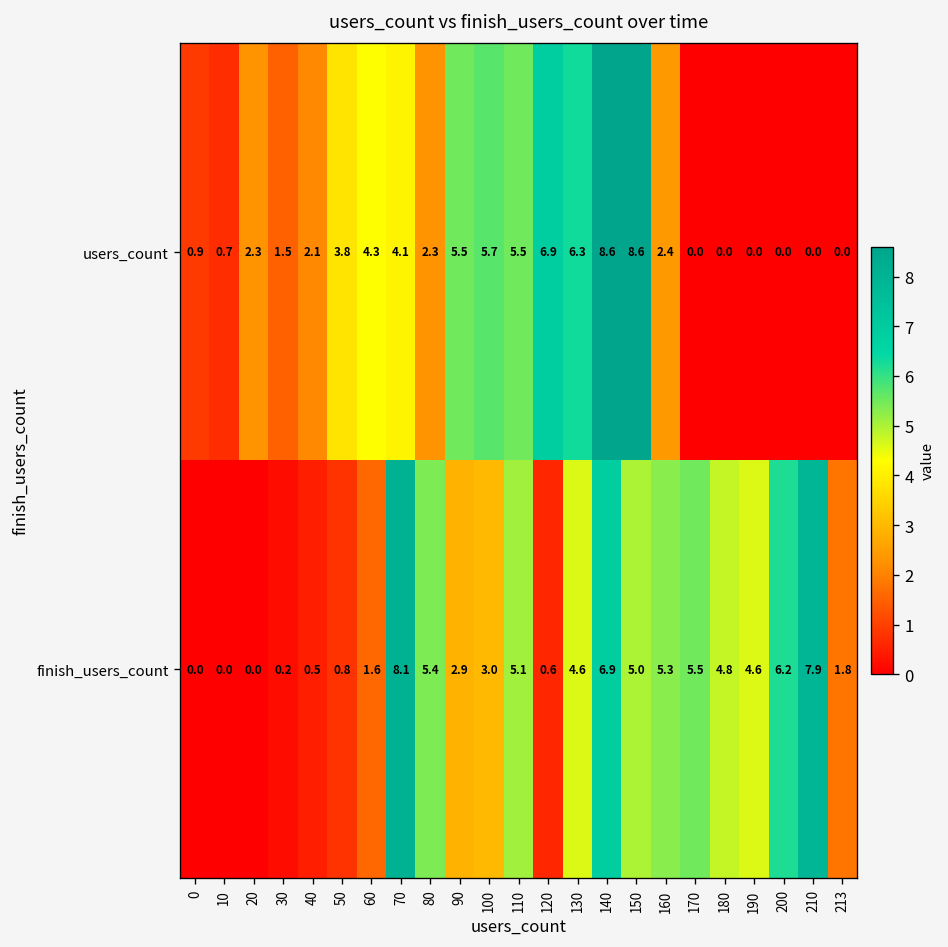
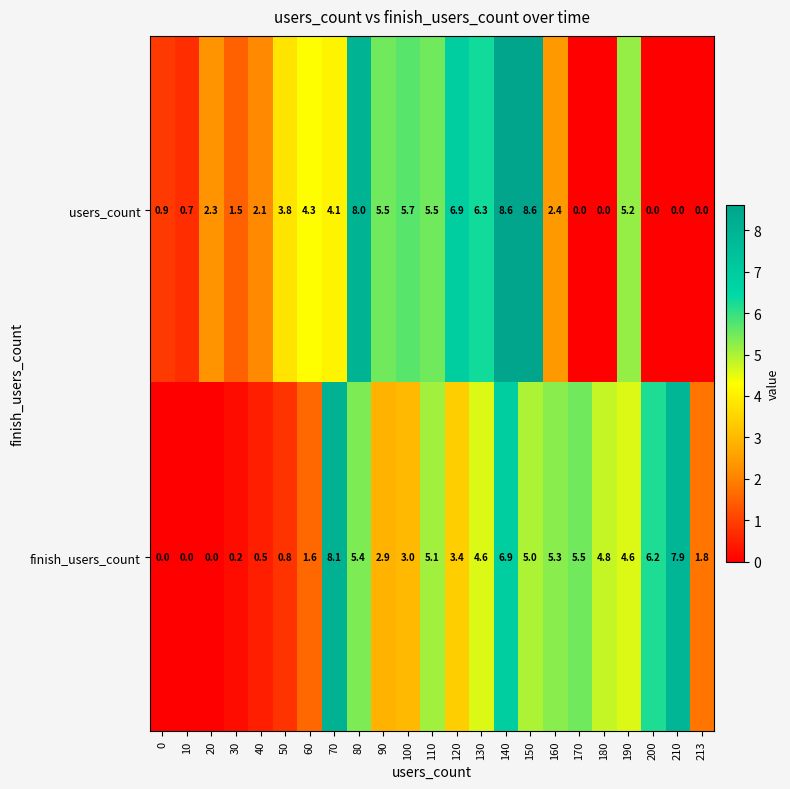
  {
    "users_count": {
      "0": 0.9,
      "10": 0.7,
      "20": 2.3,
      "30": 1.5,
      "40": 2.1,
      "50": 3.8,
      "60": 4.3,
      "70": 4.1,
-     "80": 2.3,
+     "80": 8.0,
      "90": 5.5,
      "100": 5.7,
      "110": 5.5,
      "120": 6.9,
      "130": 6.3,
      "140": 8.6,
      "150": 8.6,
      "160": 2.4,
      "170": 0.0,
      "180": 0.0,
-     "190": 0.0,
+     "190": 5.2,
      "200": 0.0,
      "210": 0.0,
      "213": 0.0
    },
    "finish_users_count": {
      "0": 0.0,
      "10": 0.0,
      "20": 0.0,
      "30": 0.2,
      "40": 0.5,
      "50": 0.8,
      "60": 1.6,
      "70": 8.1,
      "80": 5.4,
      "90": 2.9,
      "100": 3.0,
      "110": 5.1,
-     "120": 0.6,
+     "120": 3.4,
      "130": 4.6,
      "140": 6.9,
      "150": 5.0,
      "160": 5.3,
      "170": 5.5,
      "180": 4.8,
      "190": 4.6,
      "200": 6.2,
      "210": 7.9,
      "213": 1.8
    }
  }
